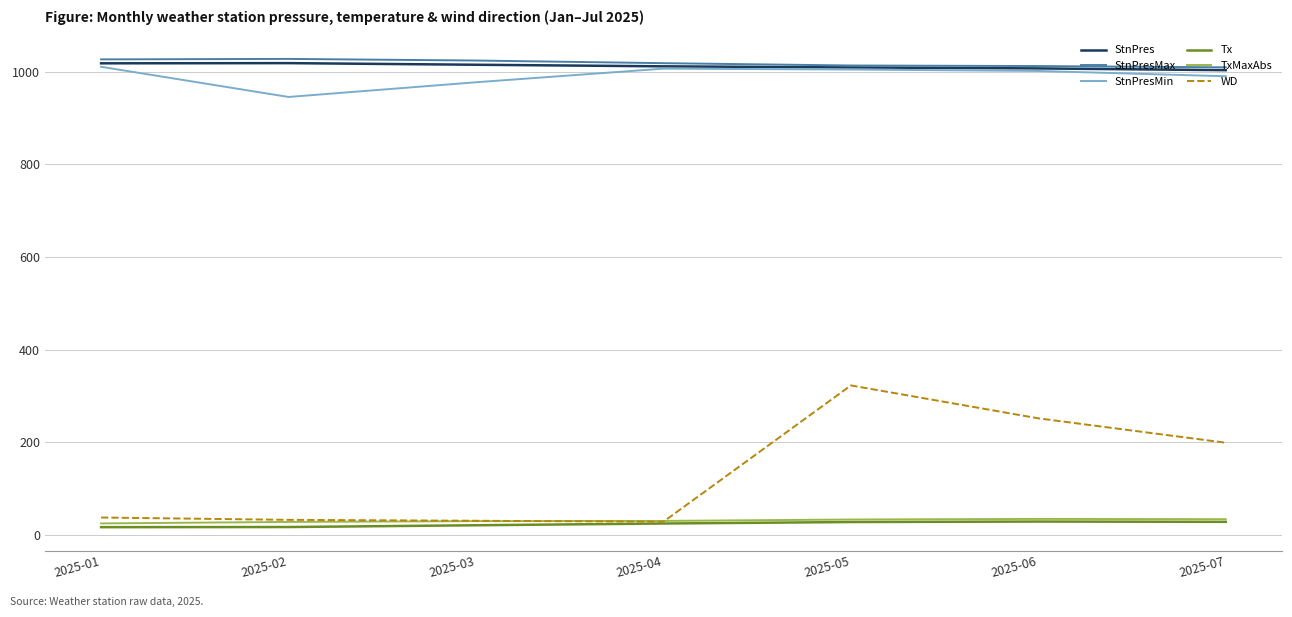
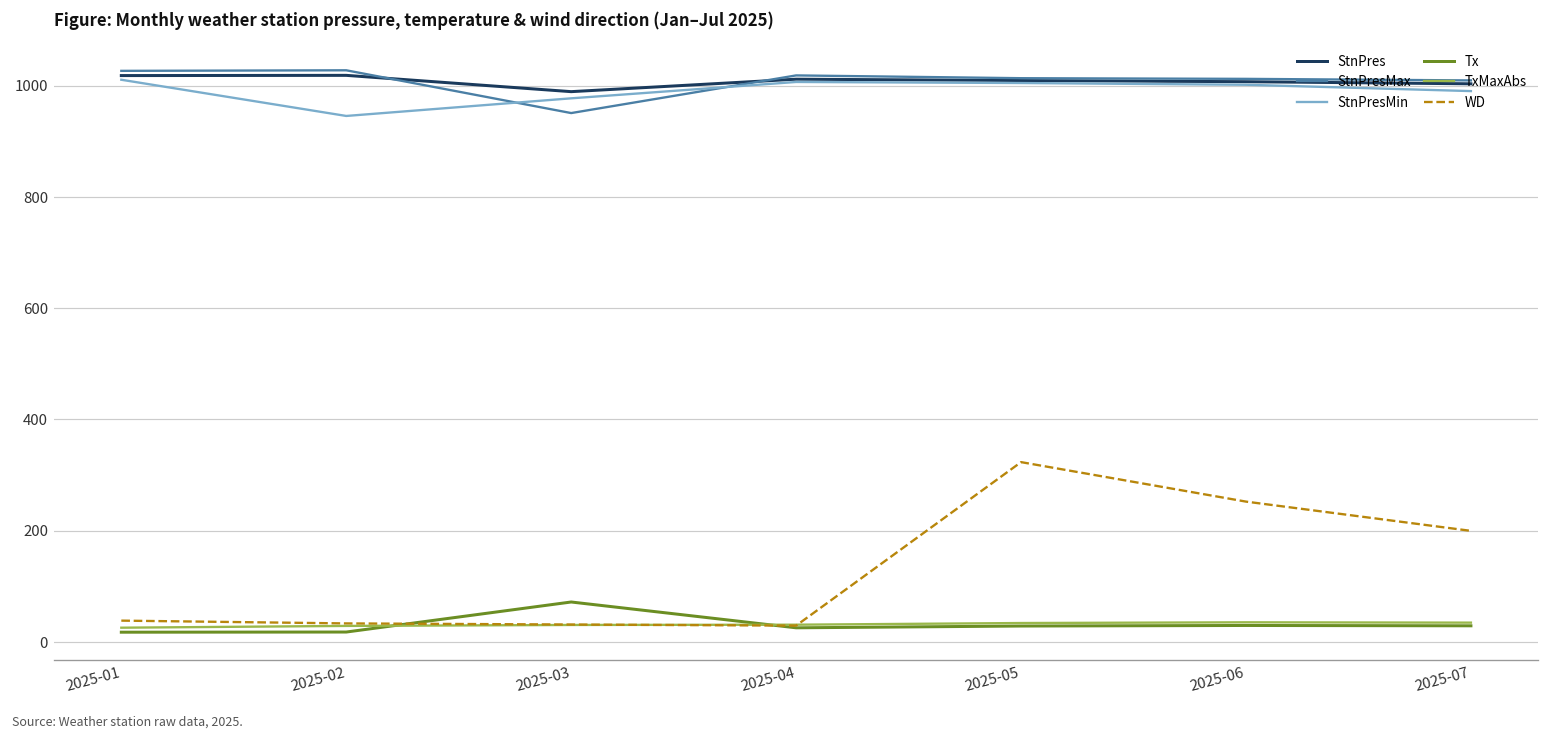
  {
    "StnPres": {
      "2025-01": 1020,
      "2025-02": 1020,
-     "2025-03": 1010,
+     "2025-03": 990,
      "2025-07": 1000
    },
    "StnPresMax": {
      "2025-01": 1030,
      "2025-02": 1030,
-     "2025-03": 1020,
+     "2025-03": 950,
      "2025-04": 1020,
      "2025-07": 1010
    },
    "StnPresMin": {
      "2025-01": 1010,
      "2025-02": 950,
      "2025-03": 980,
      "2025-06": 1000,
      "2025-07": 990
    },
    "Tx": {
      "2025-01": 20,
      "2025-02": 20,
-     "2025-03": 20,
+     "2025-03": 70,
      "2025-06": 30,
      "2025-07": 30
    },
    "TxMaxAbs": {
      "2025-01": 30,
      "2025-06": 40,
      "2025-07": 30
    },
    "WD": {
      "2025-01": 40,
      "2025-05": 320,
      "2025-06": 250,
      "2025-07": 200
    }
  }
